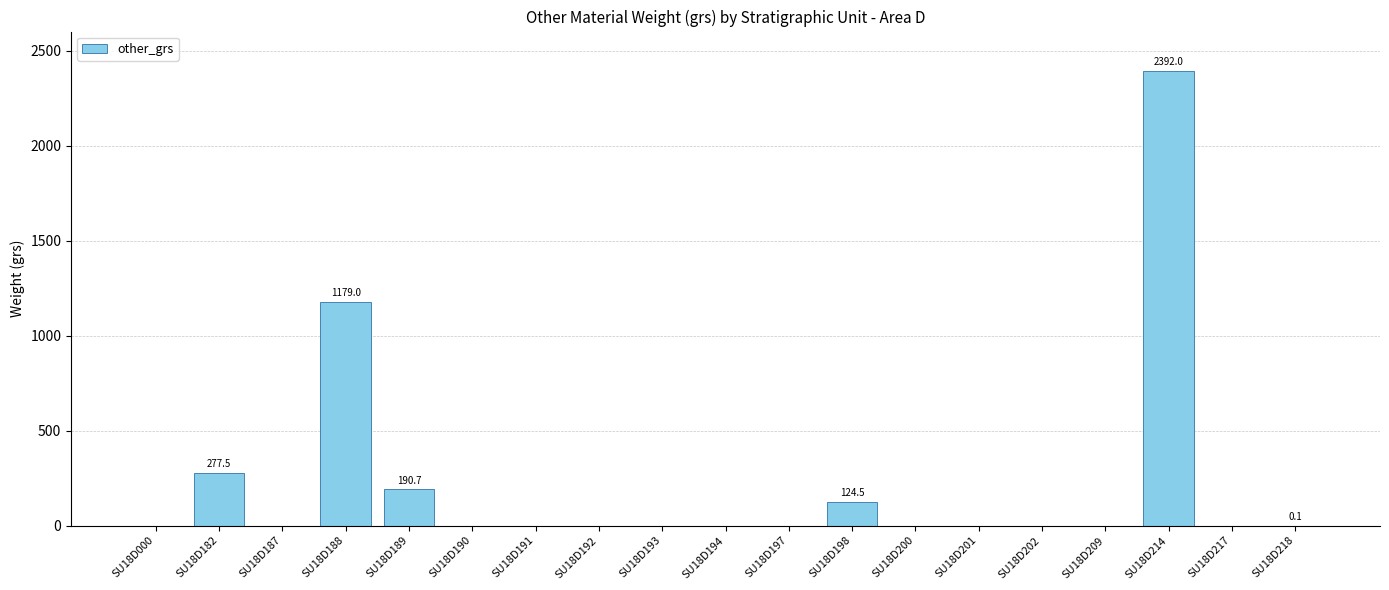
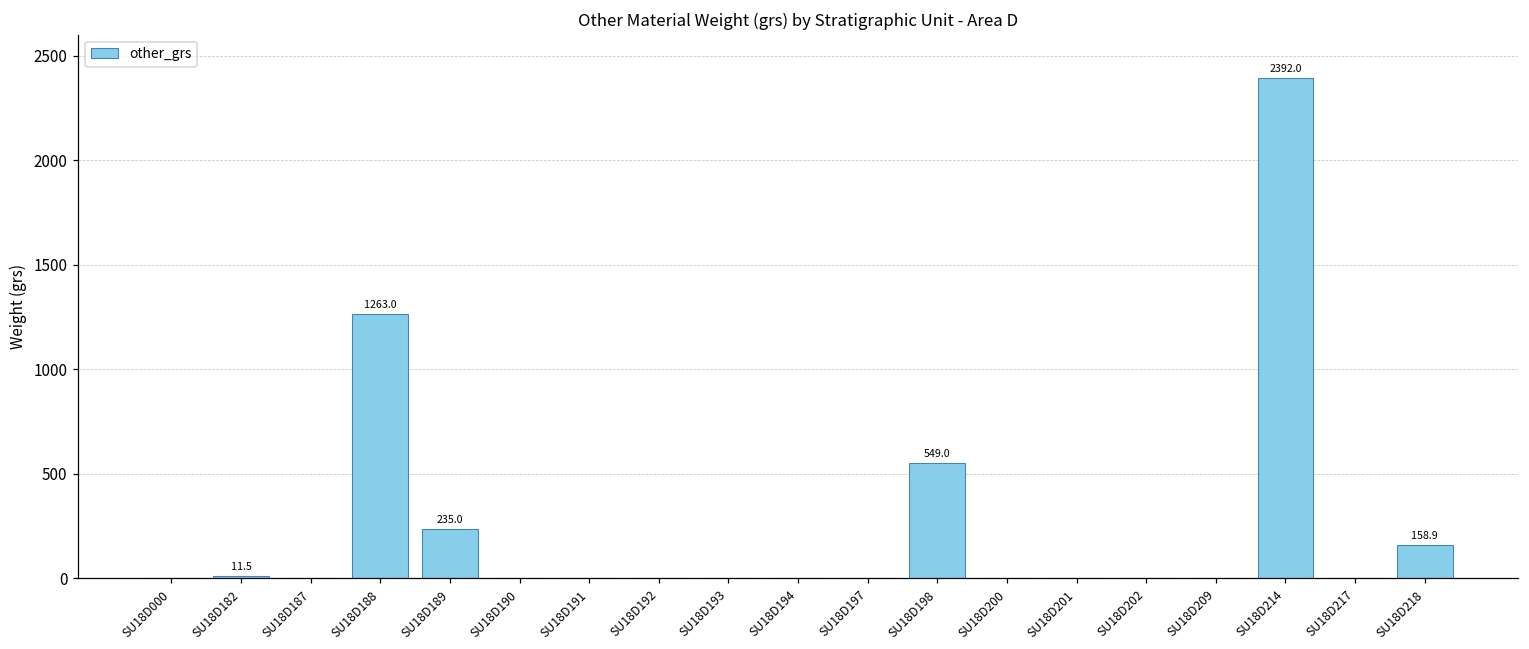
  {
-   "SU18D182": 277.5,
-   "SU18D188": 1179.0,
-   "SU18D189": 190.7,
-   "SU18D198": 124.5,
+   "SU18D182": 11.5,
+   "SU18D188": 1263.0,
+   "SU18D189": 235.0,
+   "SU18D198": 549.0,
    "SU18D214": 2392.0,
-   "SU18D218": 0.1
+   "SU18D218": 158.9
  }
